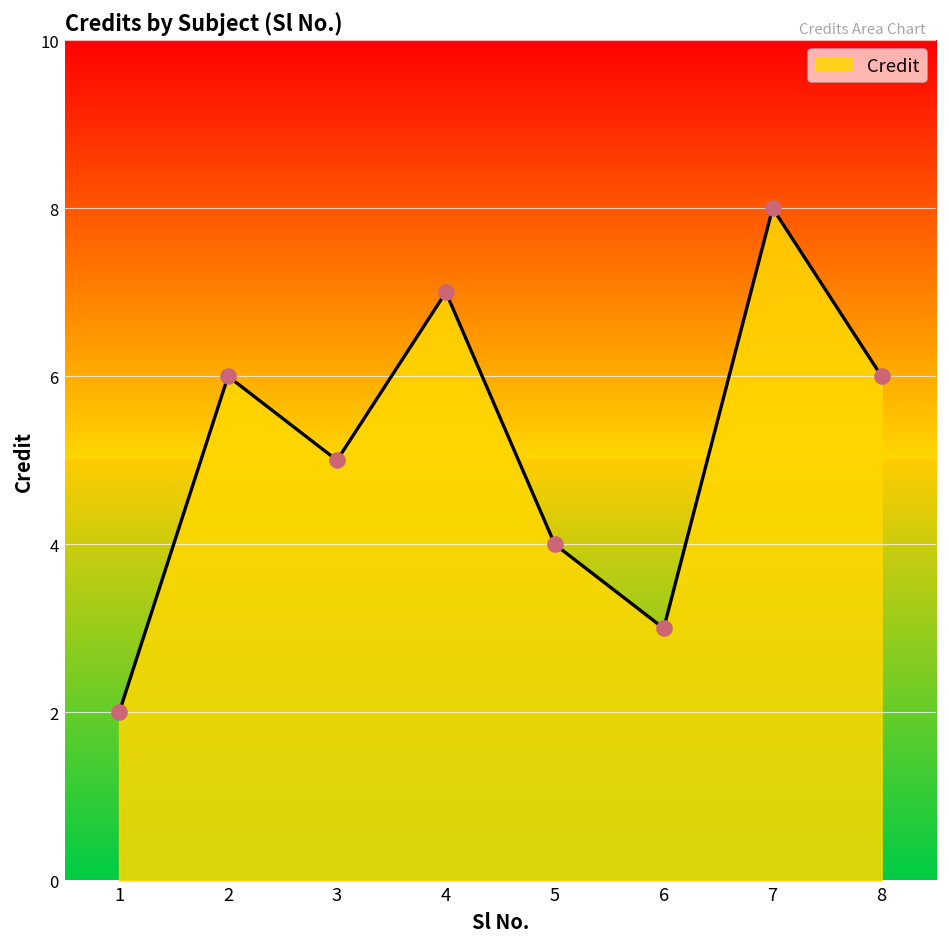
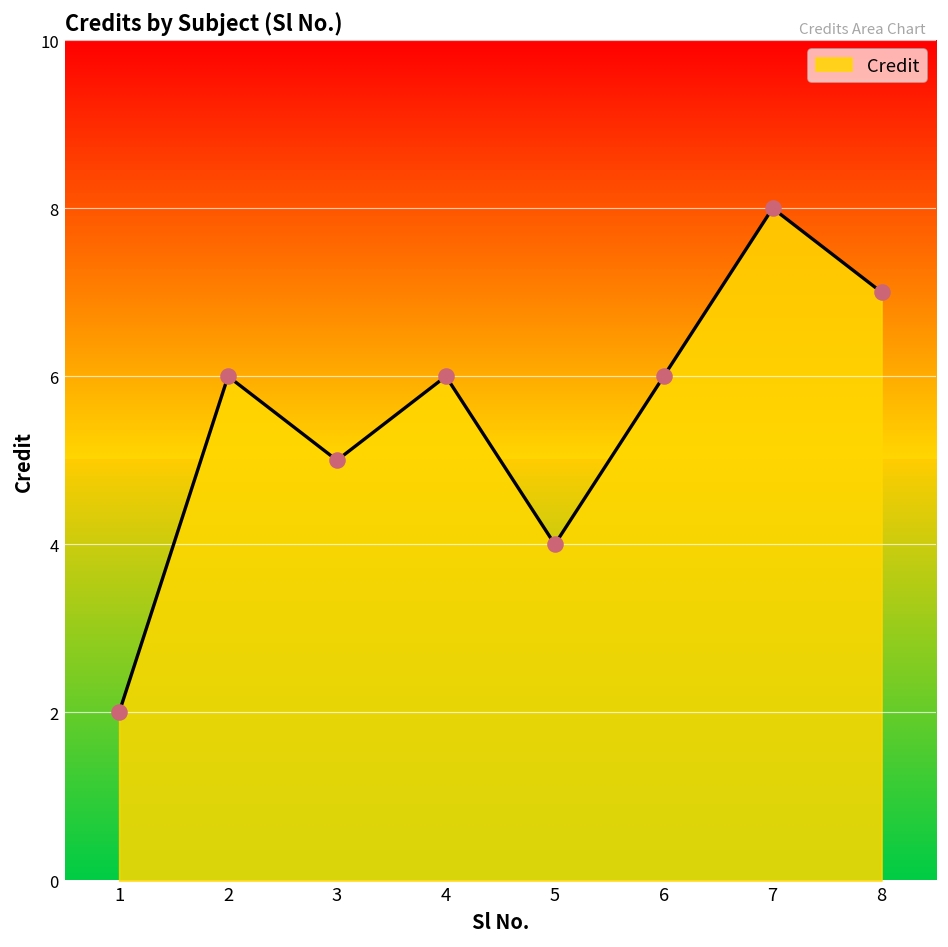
  {
    "1": 2,
    "2": 6,
    "3": 5,
-   "4": 7,
+   "4": 6,
    "5": 4,
-   "6": 3,
+   "6": 6,
    "7": 8,
-   "8": 6
+   "8": 7
  }
